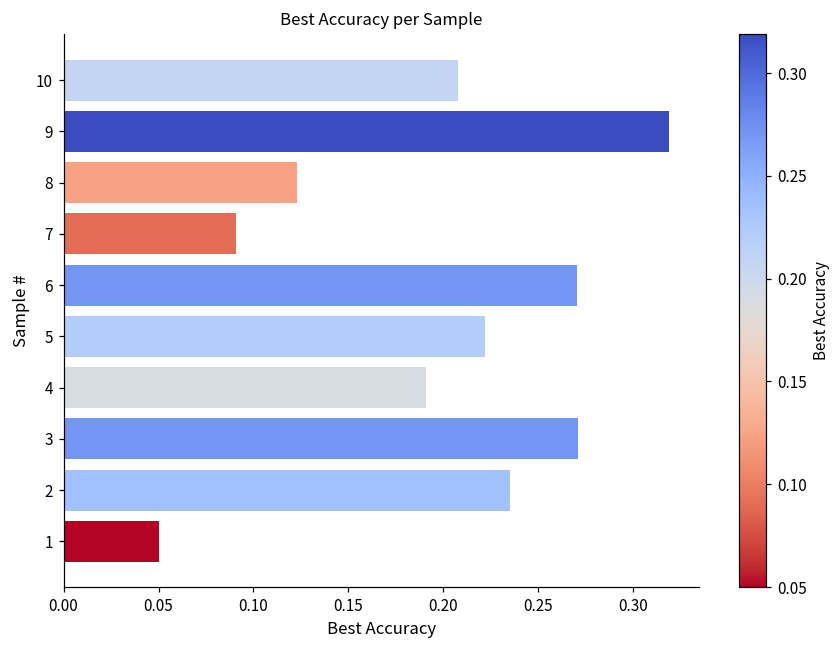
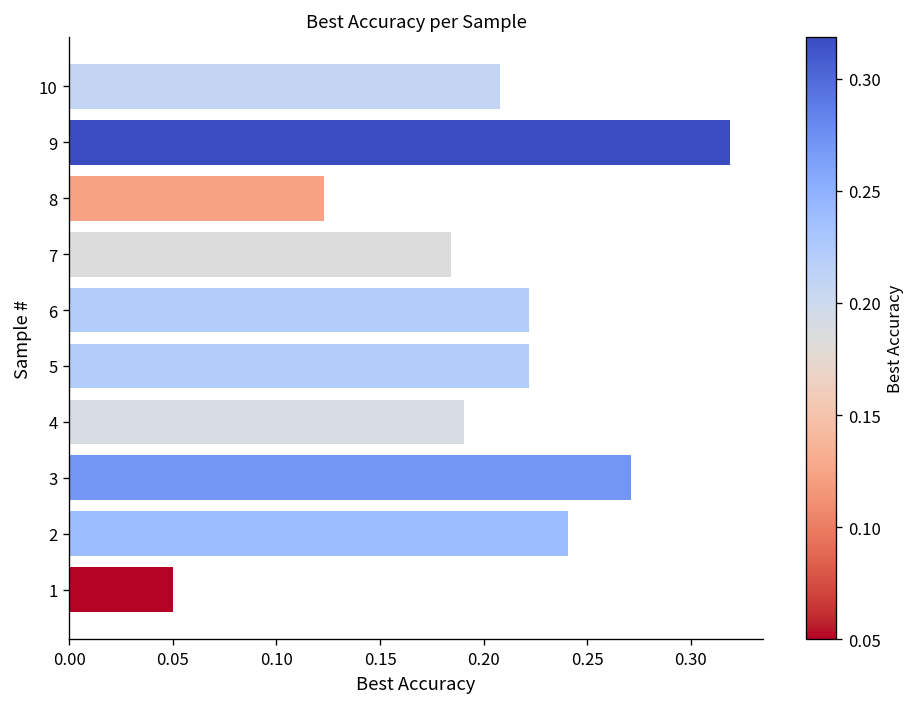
  {
    "10": 0.208,
    "9": 0.319,
    "8": 0.123,
-   "7": 0.091,
-   "6": 0.270,
+   "7": 0.184,
+   "6": 0.222,
    "5": 0.222,
    "4": 0.191,
    "3": 0.271,
-   "2": 0.235,
+   "2": 0.241,
    "1": 0.050
  }
